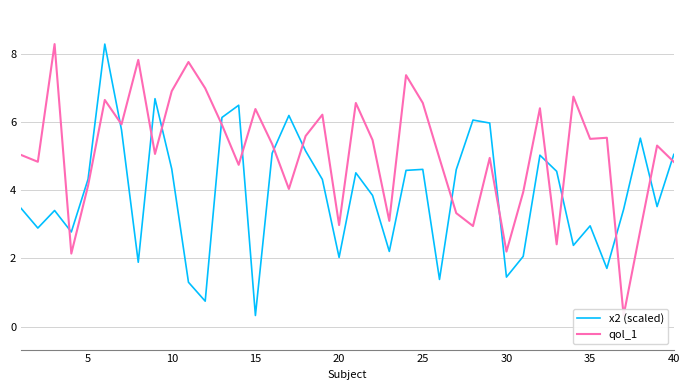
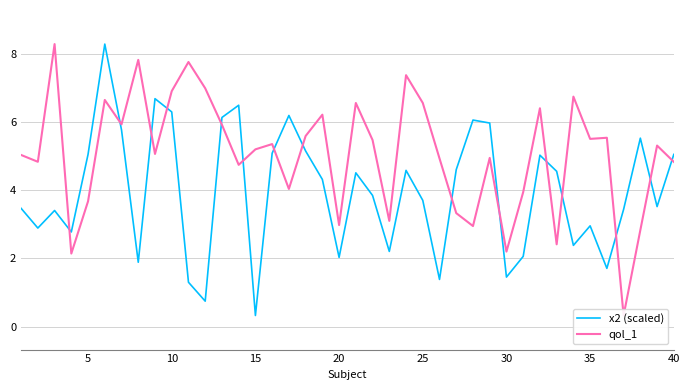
  {
    "x2 (scaled)": {
-     "5": 4.3,
-     "10": 4.6,
+     "5": 5.1,
+     "10": 6.3,
      "15": 0.3,
      "20": 2.0,
-     "25": 4.6,
+     "25": 3.7,
      "30": 1.5,
      "35": 3.0,
      "40": 5.1
    },
    "qol_1": {
-     "5": 4.1,
+     "5": 3.7,
      "10": 6.9,
-     "15": 6.4,
+     "15": 5.2,
      "20": 3.0,
      "25": 6.6,
      "30": 2.2,
      "35": 5.5,
      "40": 4.8
    }
  }
